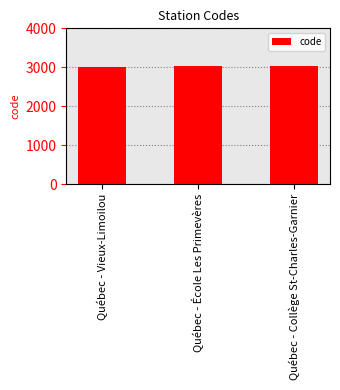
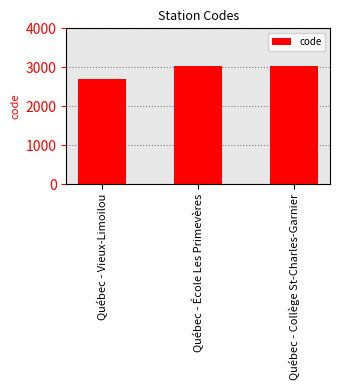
  {
-   "Québec - Vieux-Limoilou": 3000,
+   "Québec - Vieux-Limoilou": 2700,
    "Québec - École Les Primevères": 3000,
    "Québec - Collège St-Charles-Garnier": 3000
  }
